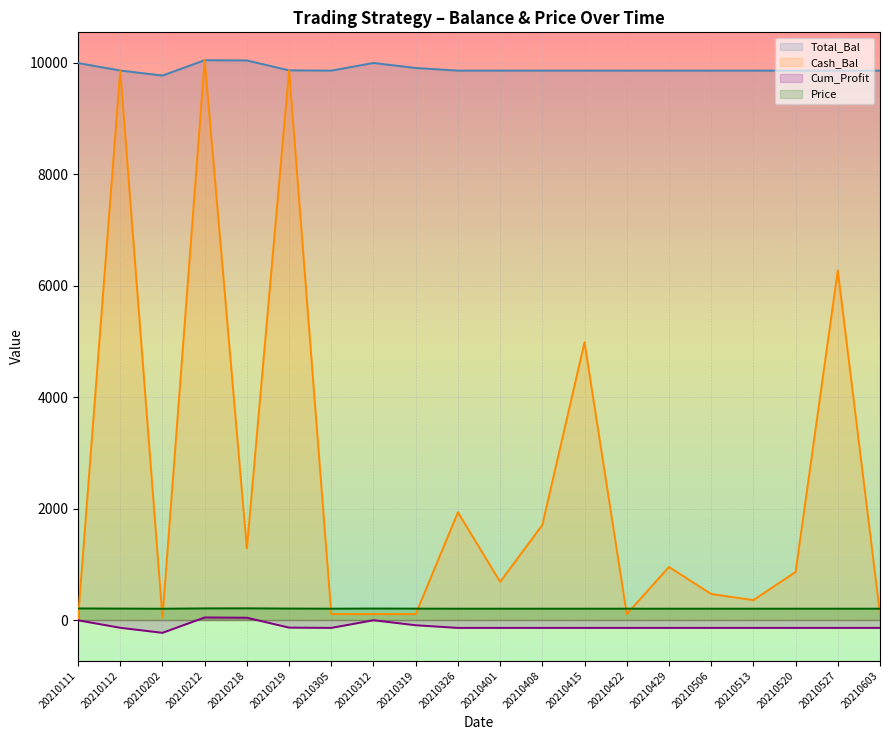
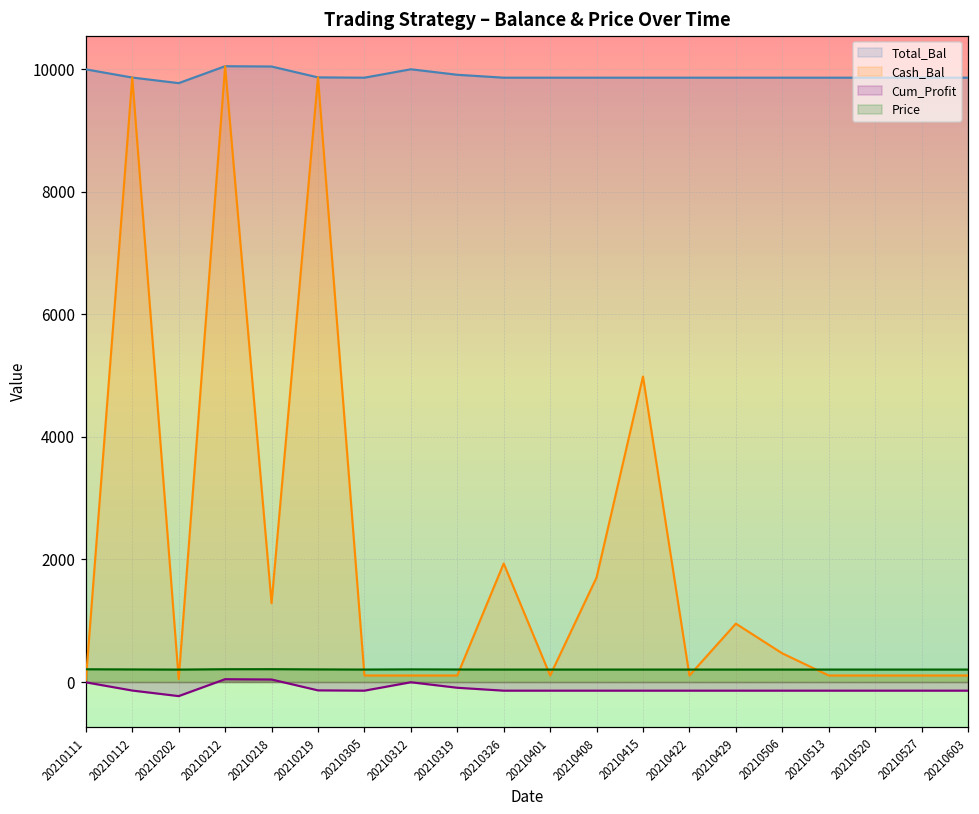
  {
    "Cash_Bal": {
      "20210202": 0,
      "20210218": 1300,
      "20210305": 100,
      "20210312": 100,
      "20210319": 100,
      "20210326": 1900,
-     "20210401": 700,
+     "20210401": 100,
      "20210408": 1700,
      "20210415": 5000,
      "20210422": 100,
      "20210429": 1000,
      "20210506": 500,
-     "20210513": 400,
-     "20210520": 900,
-     "20210527": 6300,
+     "20210513": 100,
+     "20210520": 100,
+     "20210527": 100,
      "20210603": 100
    }
  }
